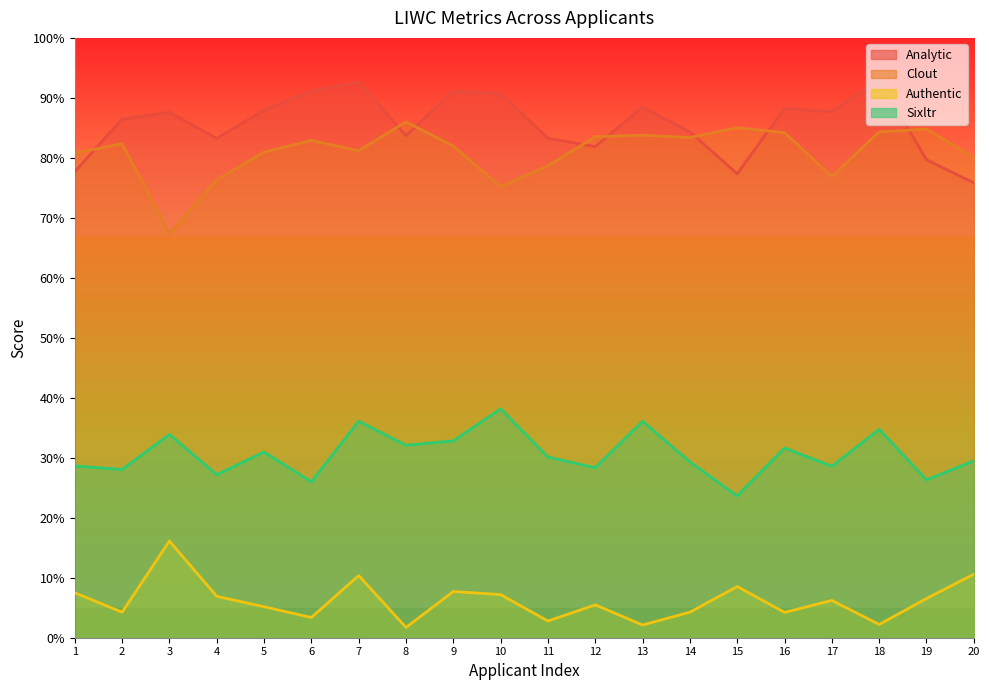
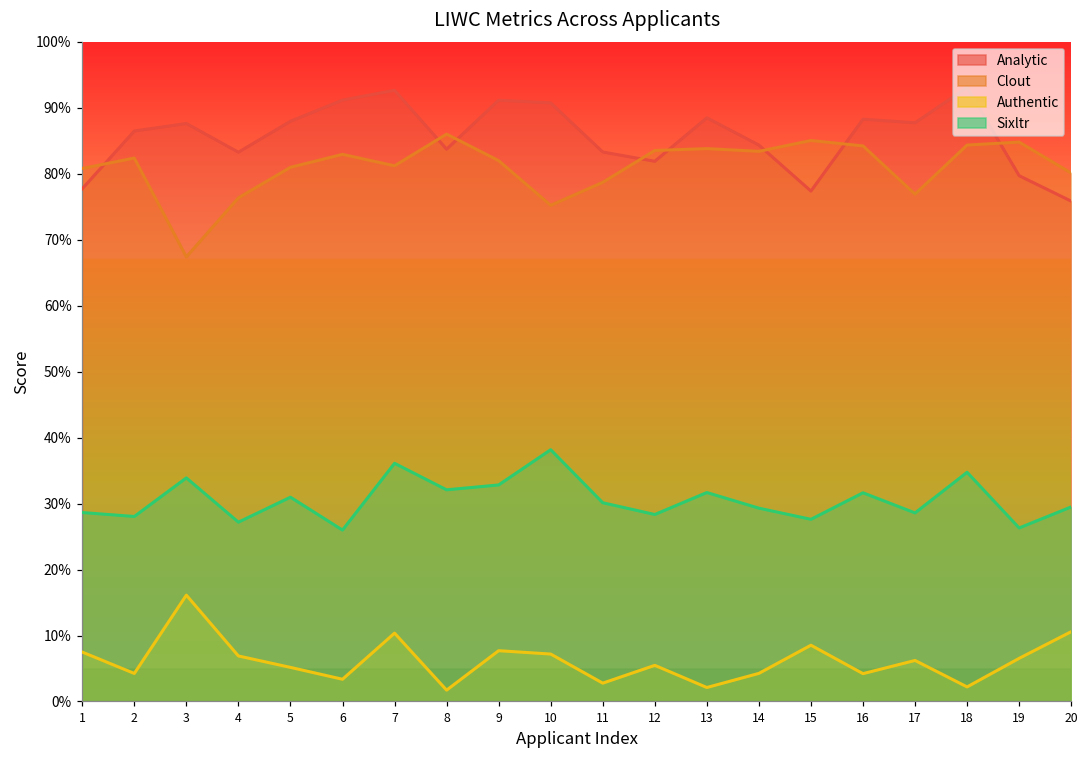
  {
    "Sixltr": {
      "1": "29%",
      "2": "28%",
      "3": "34%",
      "4": "27%",
      "5": "31%",
      "6": "26%",
      "7": "36%",
      "8": "32%",
      "9": "33%",
      "10": "38%",
      "11": "30%",
      "12": "28%",
-     "13": "36%",
+     "13": "32%",
      "14": "29%",
-     "15": "24%",
+     "15": "28%",
      "16": "32%",
      "17": "29%",
      "18": "35%",
      "19": "26%",
      "20": "29%"
    }
  }
